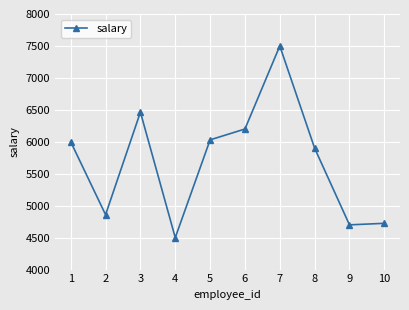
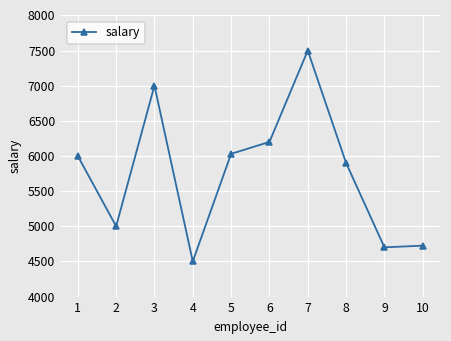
  {
    "1": 6000,
-   "2": 4900,
-   "3": 6500,
+   "2": 5000,
+   "3": 7000,
    "4": 4500,
    "5": 6000,
    "6": 6200,
    "7": 7500,
    "8": 5900,
    "9": 4700,
    "10": 4700
  }
